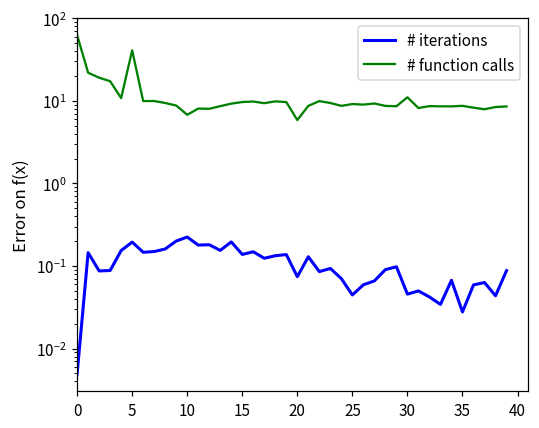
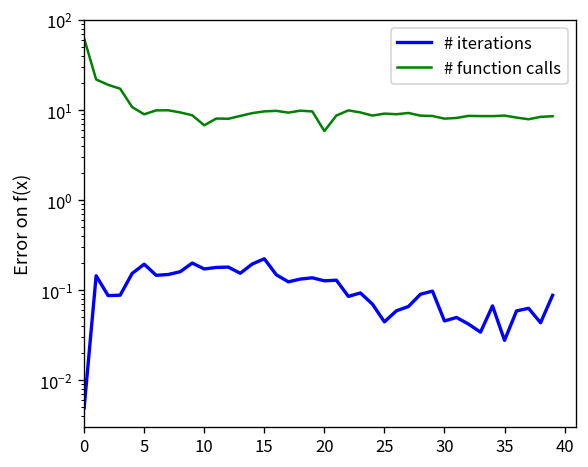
  {
    "# iterations": {
      "0": 0.005,
      "5": 0.19,
-     "10": 0.22,
-     "15": 0.14,
-     "20": 0.07,
+     "10": 0.17,
+     "15": 0.22,
+     "20": 0.13,
      "25": 0.04,
      "30": 0.05,
      "35": 0.028
    },
    "# function calls": {
      "0": 60,
-     "5": 40,
+     "5": 9,
      "10": 7,
      "15": 10,
      "20": 6,
      "25": 9,
-     "30": 11,
+     "30": 8,
      "35": 9
    }
  }
